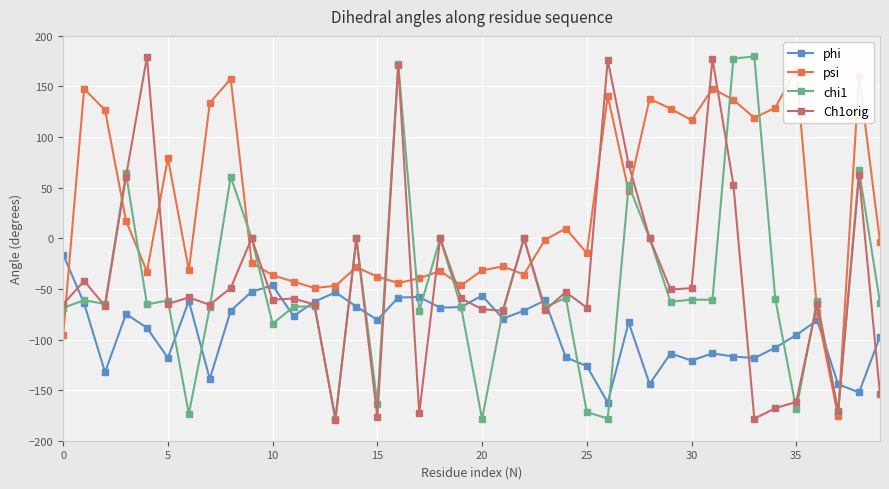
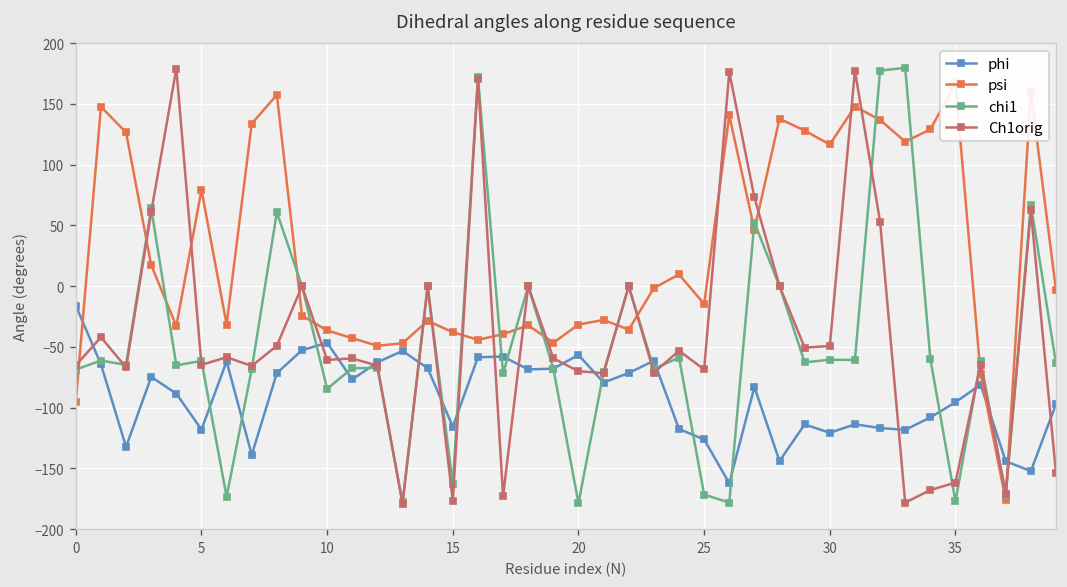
  {
    "phi": {
      "0": -16,
      "5": -118,
      "10": -47,
-     "15": -81,
+     "15": -116,
      "20": -57,
      "25": -126,
      "30": -121,
      "35": -96
    },
    "chi1": {
      "0": -69,
      "5": -62,
      "10": -84,
      "15": -163,
      "20": -179,
      "25": -172,
      "30": -61,
-     "35": -169
+     "35": -177
    }
  }
